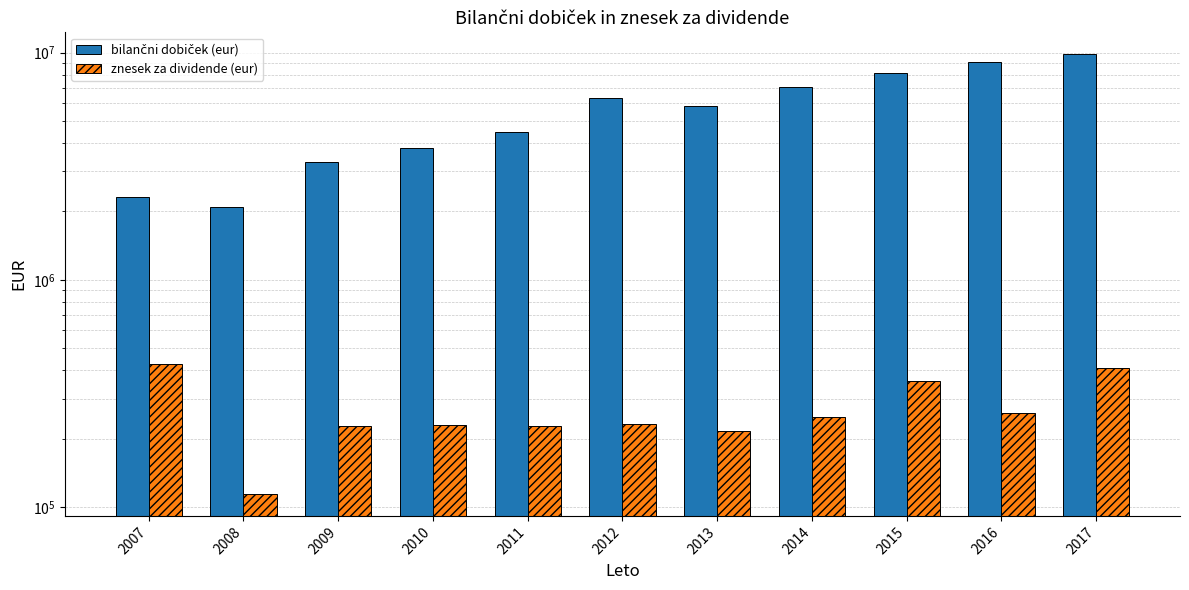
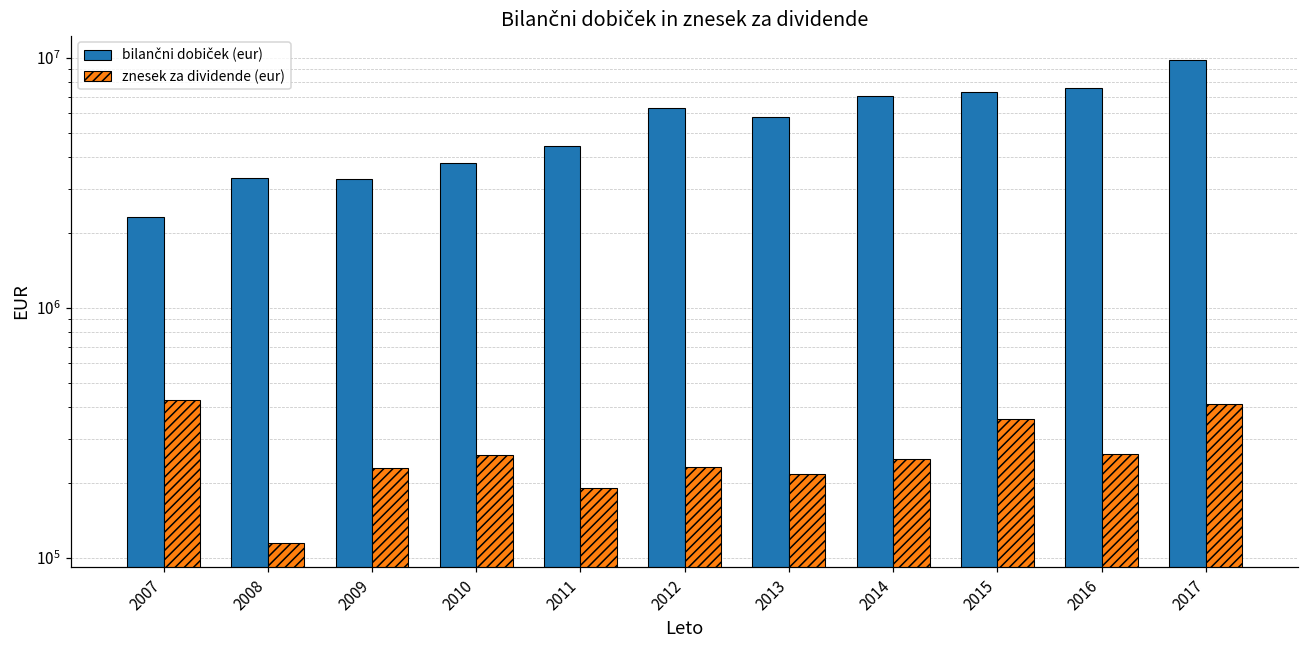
  {
    "bilančni dobiček (eur)": {
      "2007": 2300000,
-     "2008": 2100000,
+     "2008": 3300000,
      "2009": 3300000,
      "2010": 3800000,
      "2011": 4500000,
      "2012": 6300000,
      "2013": 5800000,
      "2014": 7100000,
-     "2015": 8100000,
-     "2016": 9100000,
+     "2015": 7300000,
+     "2016": 7600000,
      "2017": 9800000
    },
    "znesek za dividende (eur)": {
      "2007": 430000,
      "2008": 110000,
      "2009": 230000,
-     "2010": 230000,
-     "2011": 230000,
+     "2010": 260000,
+     "2011": 190000,
      "2012": 230000,
      "2013": 220000,
      "2014": 250000,
      "2015": 360000,
      "2016": 260000,
      "2017": 410000
    }
  }
